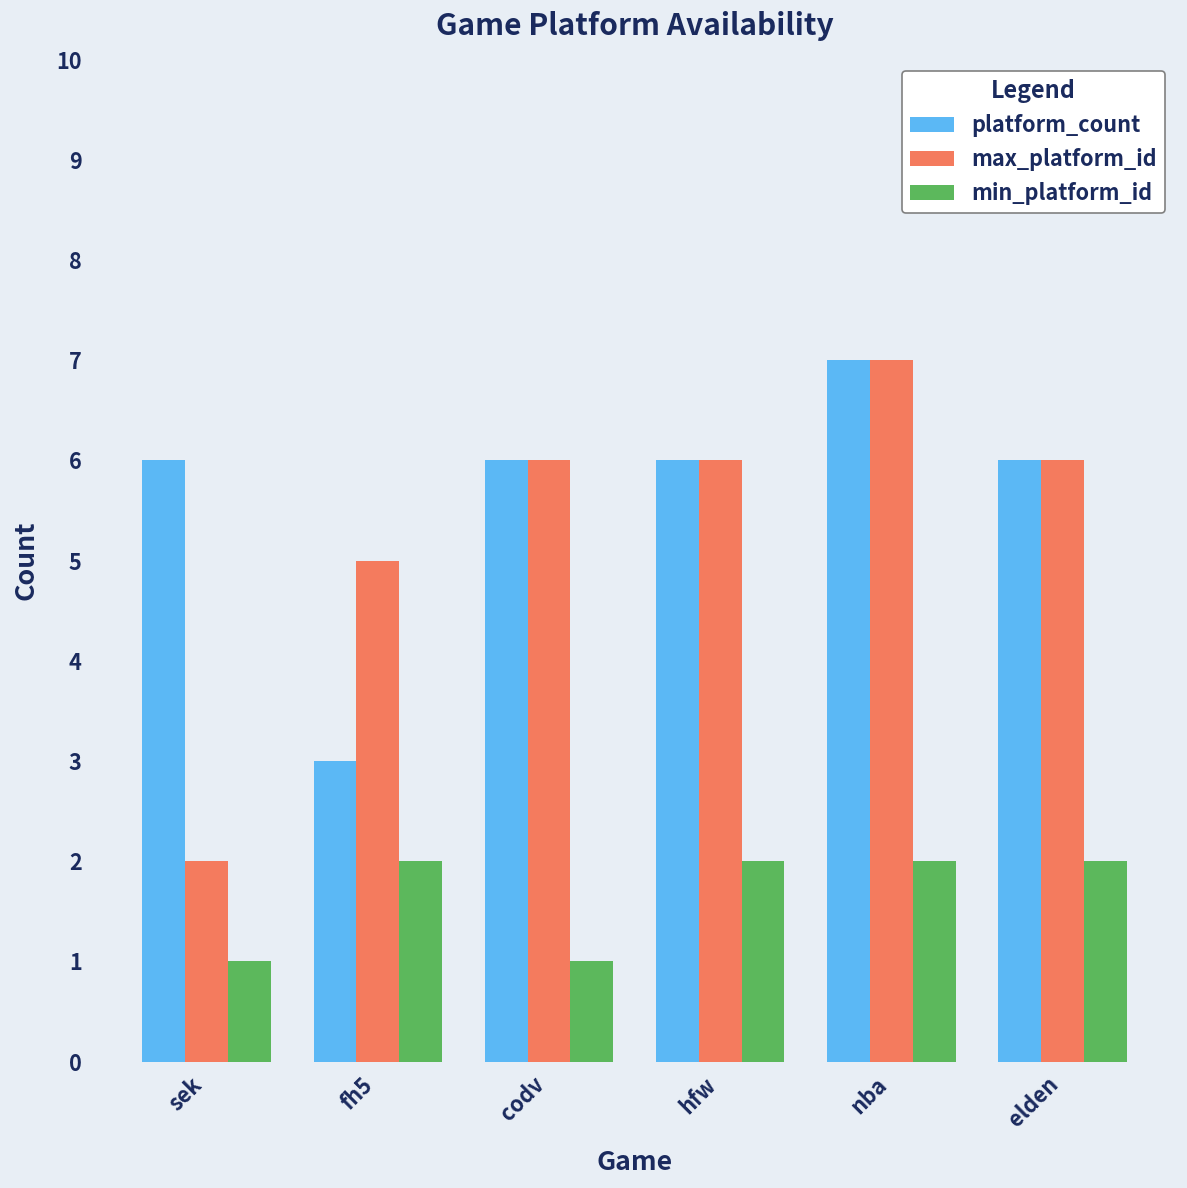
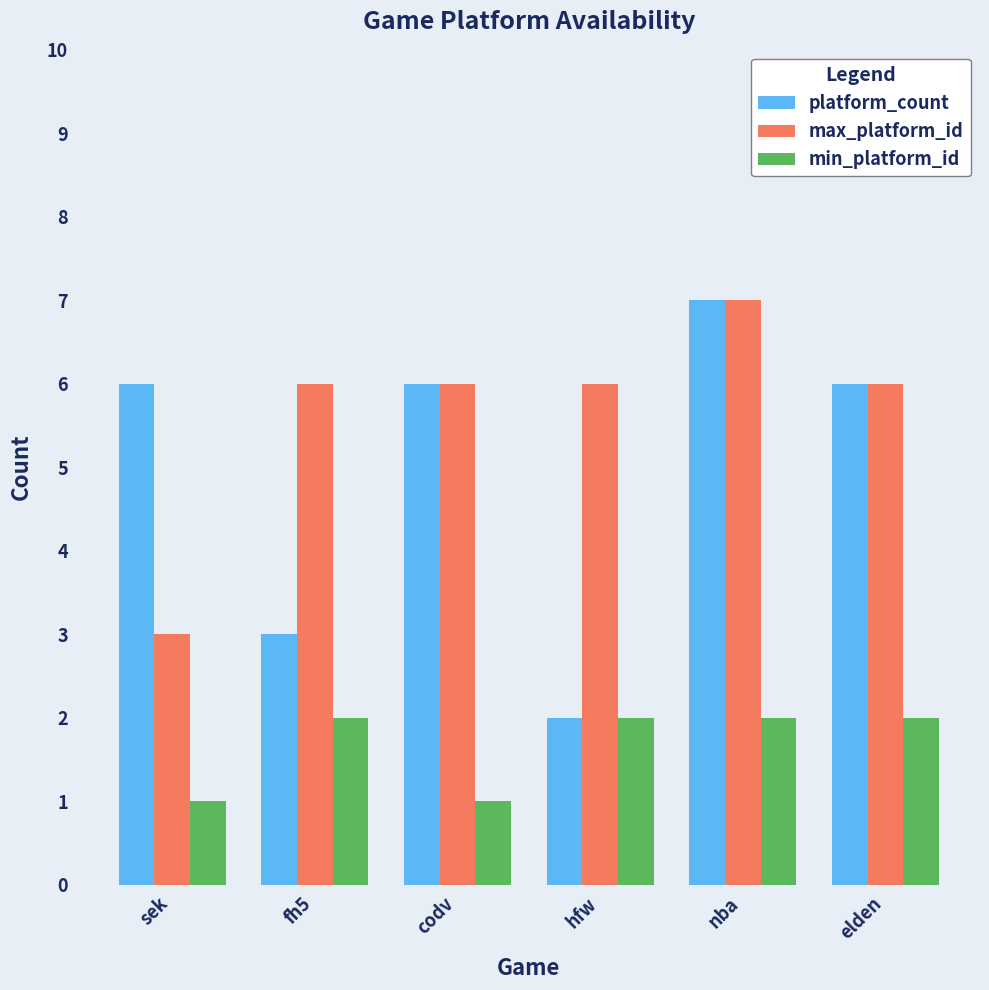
  {
    "platform_count": {
      "sek": 6,
      "fh5": 3,
      "codv": 6,
-     "hfw": 6,
+     "hfw": 2,
      "nba": 7,
      "elden": 6
    },
    "max_platform_id": {
-     "sek": 2,
-     "fh5": 5,
+     "sek": 3,
+     "fh5": 6,
      "codv": 6,
      "hfw": 6,
      "nba": 7,
      "elden": 6
    },
    "min_platform_id": {
      "sek": 1,
      "fh5": 2,
      "codv": 1,
      "hfw": 2,
      "nba": 2,
      "elden": 2
    }
  }
